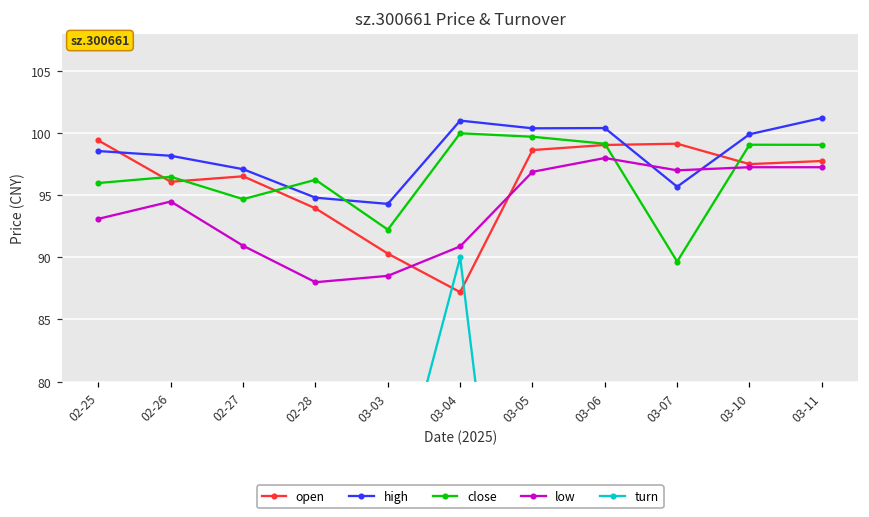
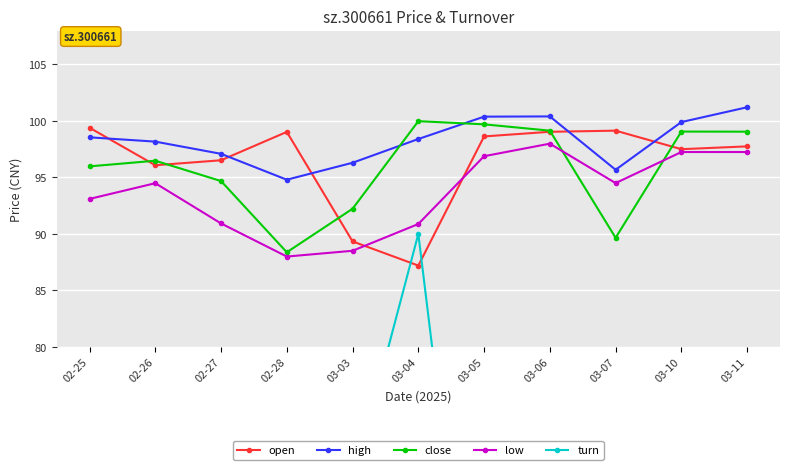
  {
    "open": {
      "02-25": 99.4,
      "02-26": 96.1,
      "02-27": 96.5,
-     "02-28": 93.9,
-     "03-03": 90.3,
+     "02-28": 99.0,
+     "03-03": 89.3,
      "03-04": 87.2,
      "03-05": 98.6,
      "03-07": 99.1,
      "03-10": 97.5,
      "03-11": 97.8
    },
    "high": {
      "02-25": 98.6,
      "02-26": 98.2,
      "02-27": 97.1,
      "02-28": 94.8,
-     "03-03": 94.3,
-     "03-04": 101.0,
+     "03-03": 96.3,
+     "03-04": 98.4,
      "03-05": 100.4,
      "03-06": 100.4,
      "03-07": 95.7,
      "03-10": 99.9,
      "03-11": 101.2
    },
    "close": {
      "02-25": 96.0,
      "02-26": 96.5,
      "02-27": 94.7,
-     "02-28": 96.2,
+     "02-28": 88.4,
      "03-03": 92.2,
      "03-04": 100.0,
      "03-05": 99.7,
      "03-07": 89.7,
      "03-10": 99.1,
      "03-11": 99.1
    },
    "low": {
      "02-25": 93.1,
      "02-26": 94.5,
      "02-27": 90.9,
      "02-28": 88.0,
      "03-03": 88.5,
      "03-04": 90.9,
      "03-05": 96.9,
      "03-06": 98.0,
-     "03-07": 97.0,
+     "03-07": 94.5,
      "03-10": 97.3,
      "03-11": 97.3
    },
    "turn": {
      "03-04": 90.0
    }
  }
